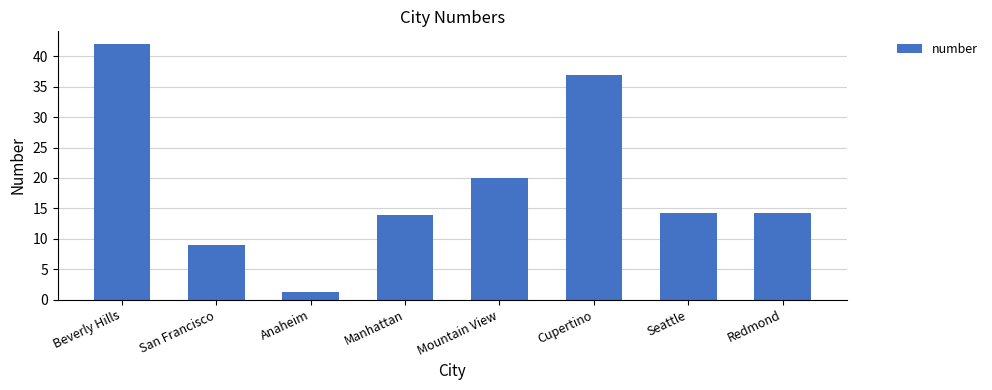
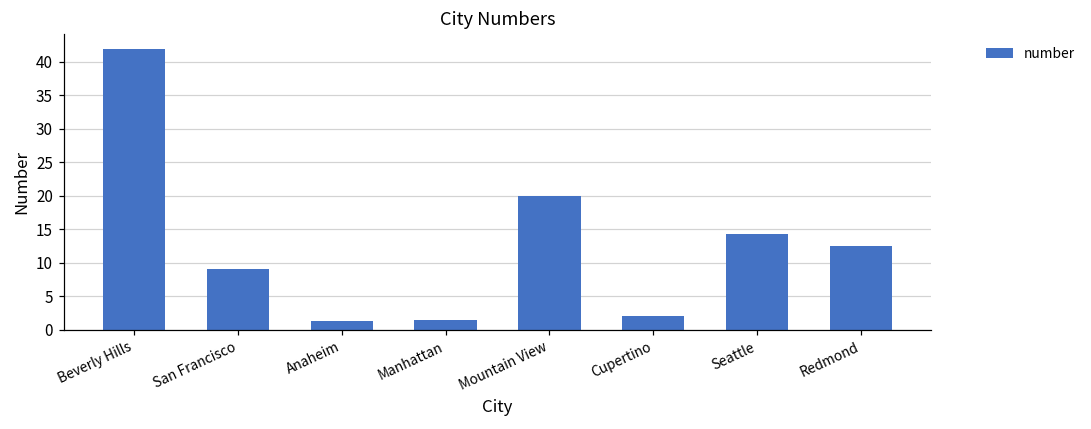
  {
    "Beverly Hills": 42,
    "San Francisco": 9,
    "Anaheim": 1,
-   "Manhattan": 14,
+   "Manhattan": 2,
    "Mountain View": 20,
-   "Cupertino": 37,
+   "Cupertino": 2,
    "Seattle": 14,
-   "Redmond": 14
+   "Redmond": 12
  }
